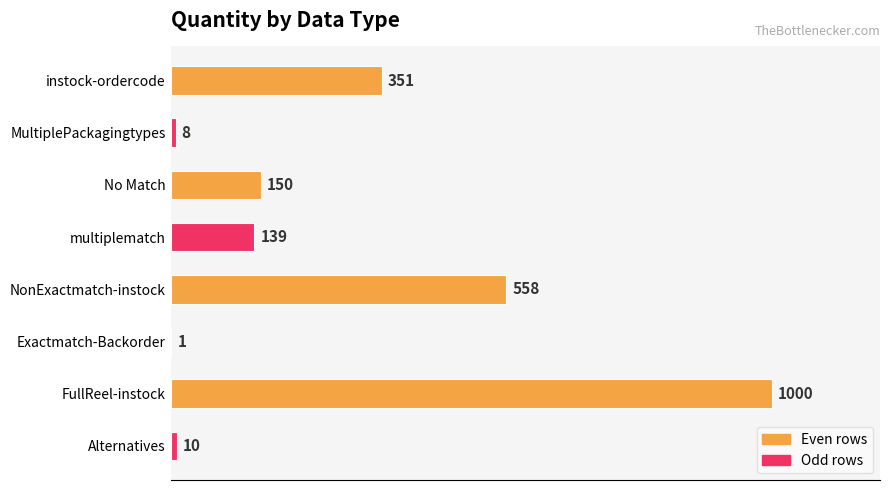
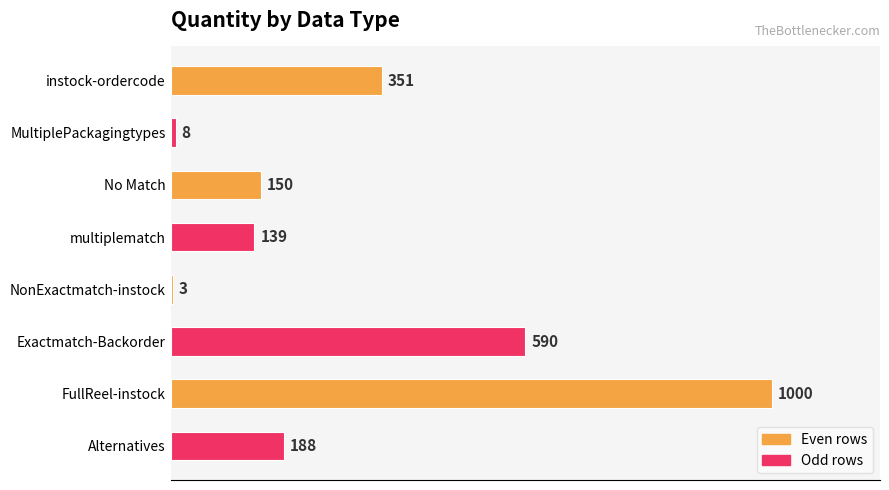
  {
    "instock-ordercode": 351,
    "MultiplePackagingtypes": 8,
    "No Match": 150,
    "multiplematch": 139,
-   "NonExactmatch-instock": 558,
-   "Exactmatch-Backorder": 1,
+   "NonExactmatch-instock": 3,
+   "Exactmatch-Backorder": 590,
    "FullReel-instock": 1000,
-   "Alternatives": 10
+   "Alternatives": 188
  }
